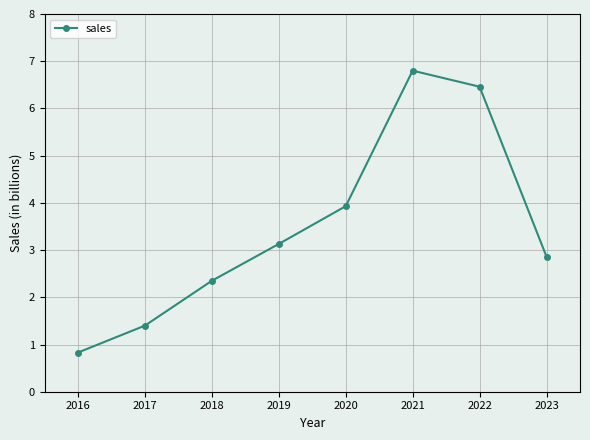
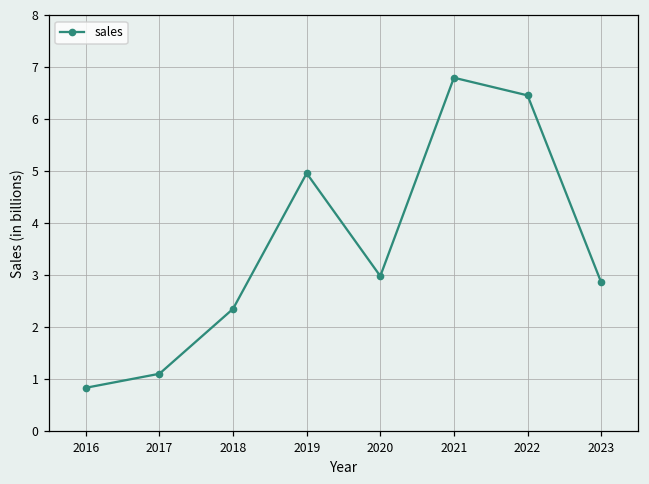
  {
    "2016": 0.8,
-   "2017": 1.4,
+   "2017": 1.1,
    "2018": 2.4,
-   "2019": 3.1,
-   "2020": 3.9,
+   "2019": 5.0,
+   "2020": 3.0,
    "2021": 6.8,
    "2022": 6.5,
    "2023": 2.9
  }
